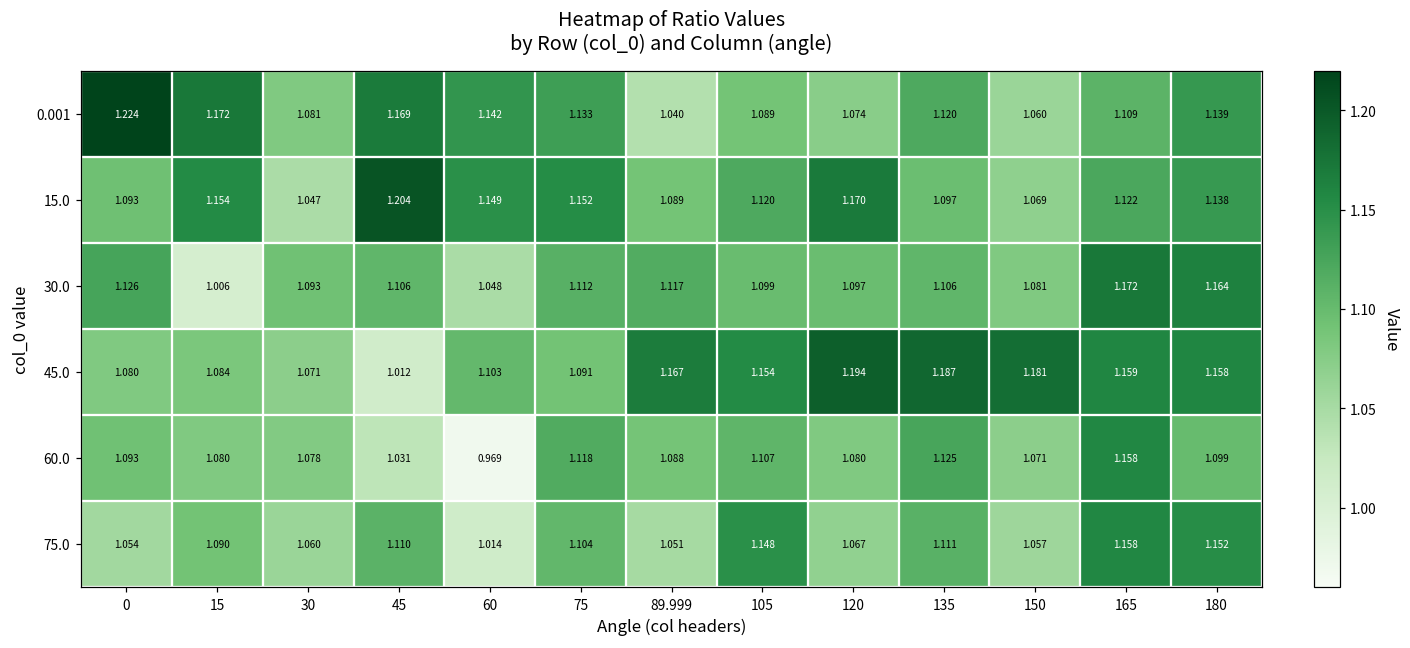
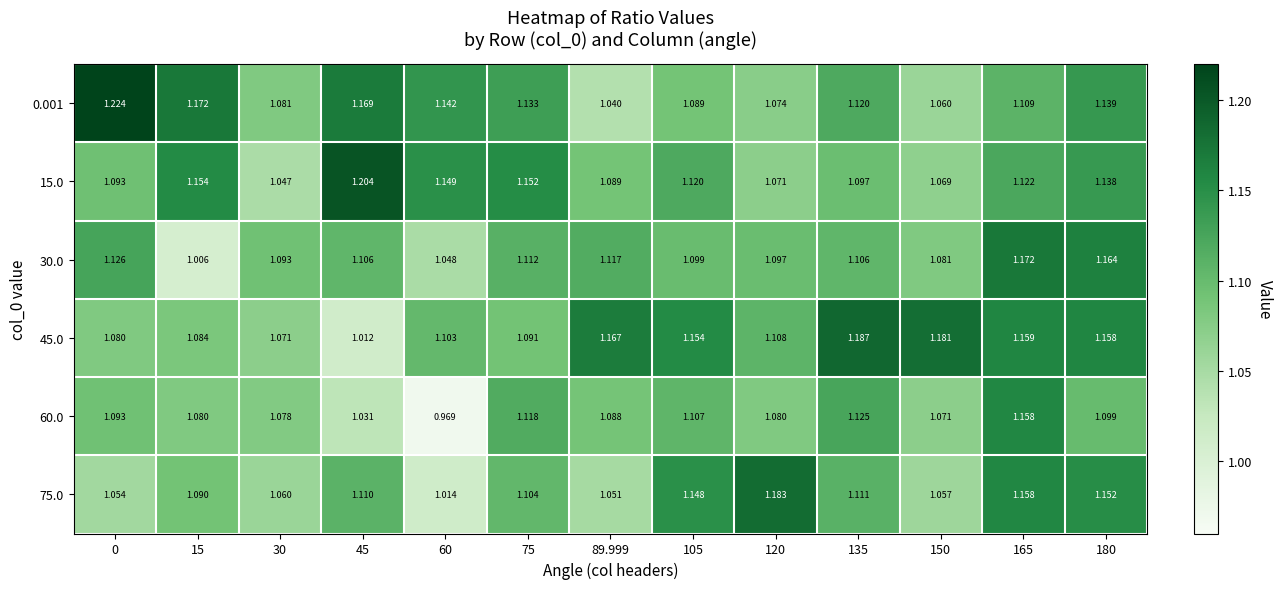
  {
    "0.001": {
      "0": 1.224,
      "15": 1.172,
      "30": 1.081,
      "45": 1.169,
      "60": 1.142,
      "75": 1.133,
      "89.999": 1.040,
      "105": 1.089,
      "120": 1.074,
      "135": 1.120,
      "150": 1.060,
      "165": 1.109,
      "180": 1.139
    },
    "15.0": {
      "0": 1.093,
      "15": 1.154,
      "30": 1.047,
      "45": 1.204,
      "60": 1.149,
      "75": 1.152,
      "89.999": 1.089,
      "105": 1.120,
-     "120": 1.170,
+     "120": 1.071,
      "135": 1.097,
      "150": 1.069,
      "165": 1.122,
      "180": 1.138
    },
    "30.0": {
      "0": 1.126,
      "15": 1.006,
      "30": 1.093,
      "45": 1.106,
      "60": 1.048,
      "75": 1.112,
      "89.999": 1.117,
      "105": 1.099,
      "120": 1.097,
      "135": 1.106,
      "150": 1.081,
      "165": 1.172,
      "180": 1.164
    },
    "45.0": {
      "0": 1.080,
      "15": 1.084,
      "30": 1.071,
      "45": 1.012,
      "60": 1.103,
      "75": 1.091,
      "89.999": 1.167,
      "105": 1.154,
-     "120": 1.194,
+     "120": 1.108,
      "135": 1.187,
      "150": 1.181,
      "165": 1.159,
      "180": 1.158
    },
    "60.0": {
      "0": 1.093,
      "15": 1.080,
      "30": 1.078,
      "45": 1.031,
      "60": 0.969,
      "75": 1.118,
      "89.999": 1.088,
      "105": 1.107,
      "120": 1.080,
      "135": 1.125,
      "150": 1.071,
      "165": 1.158,
      "180": 1.099
    },
    "75.0": {
      "0": 1.054,
      "15": 1.090,
      "30": 1.060,
      "45": 1.110,
      "60": 1.014,
      "75": 1.104,
      "89.999": 1.051,
      "105": 1.148,
-     "120": 1.067,
+     "120": 1.183,
      "135": 1.111,
      "150": 1.057,
      "165": 1.158,
      "180": 1.152
    }
  }
